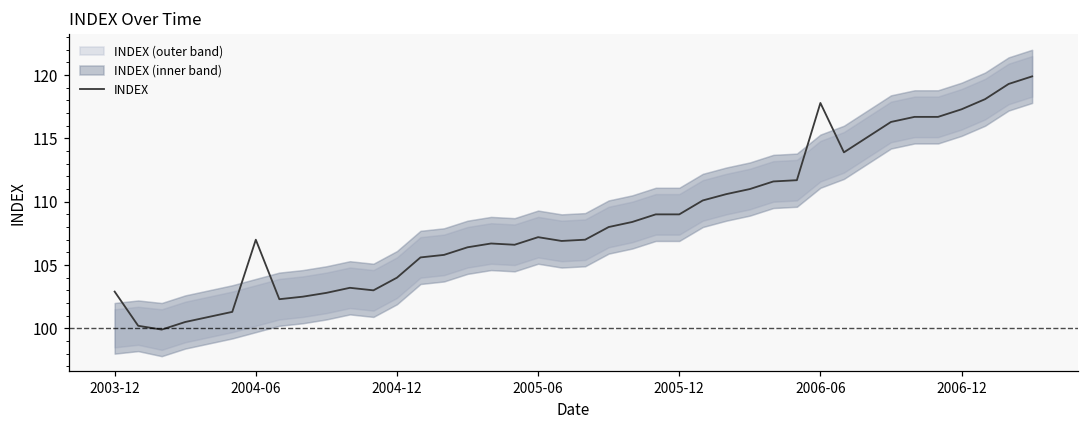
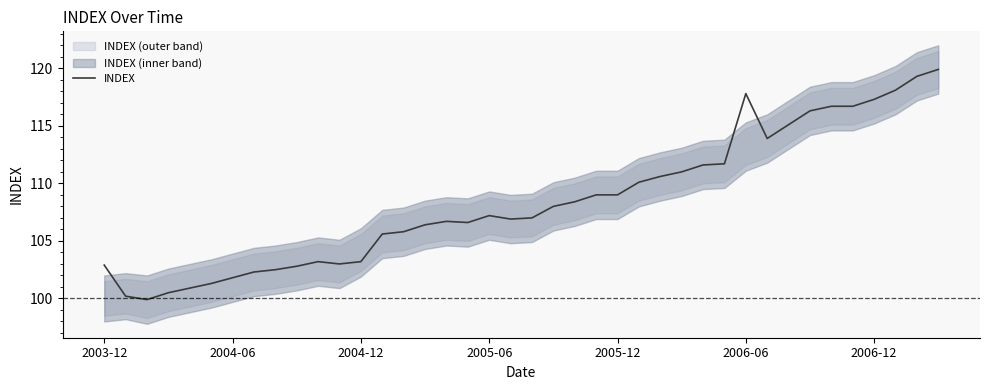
  {
    "INDEX": {
      "2003-12": 102.9,
-     "2004-06": 107.0,
-     "2004-12": 104.0,
+     "2004-06": 101.8,
+     "2004-12": 103.2,
      "2005-06": 107.2,
      "2005-12": 109.0,
      "2006-06": 117.8,
      "2006-12": 117.3
    }
  }
